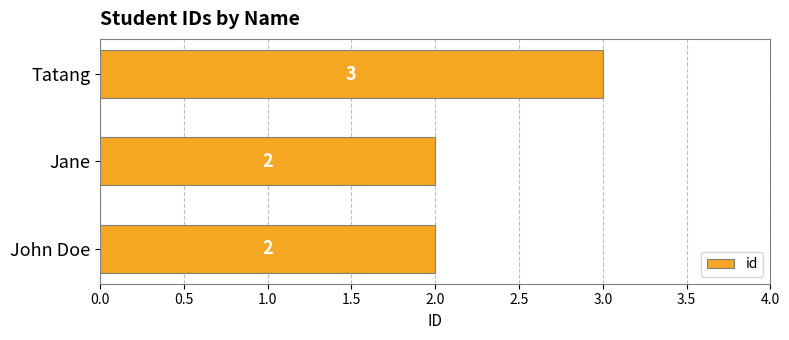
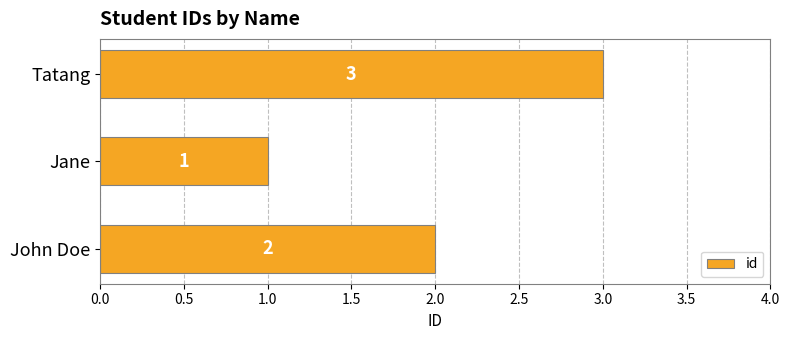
  {
    "Tatang": 3,
-   "Jane": 2,
+   "Jane": 1,
    "John Doe": 2
  }
